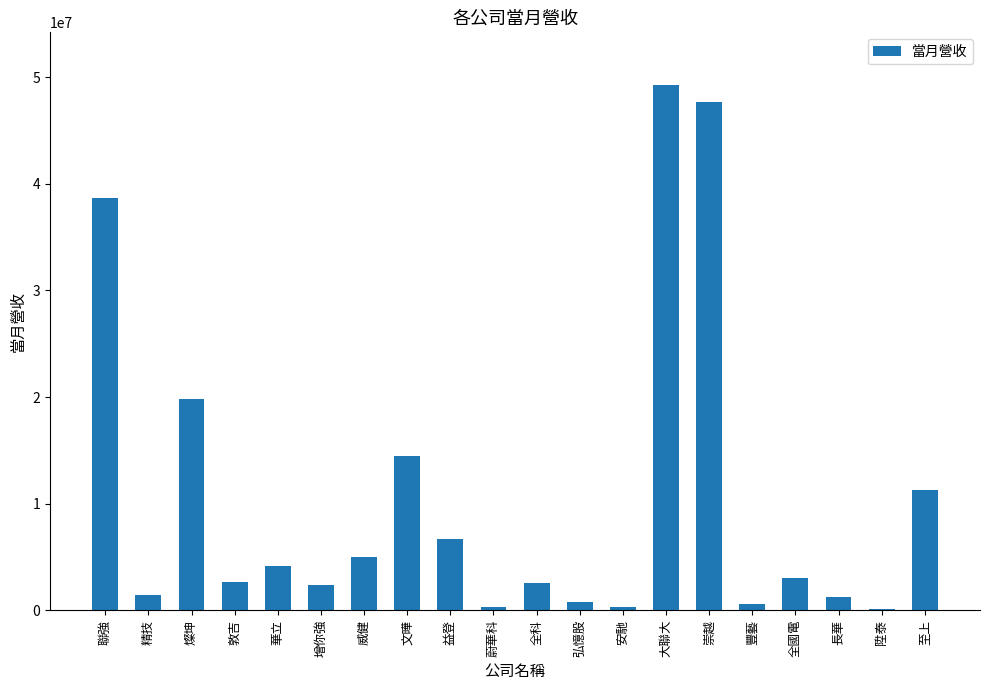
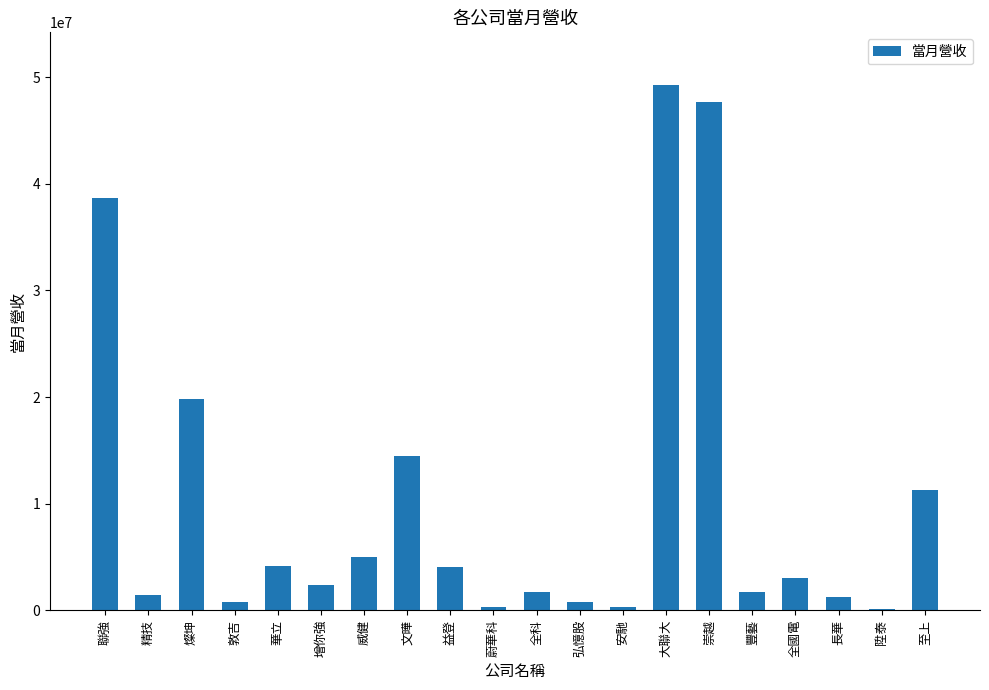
  {
    "聯強": 38700000,
    "精技": 1500000,
    "燦坤": 19800000,
-   "敦吉": 2700000,
+   "敦吉": 800000,
    "華立": 4200000,
    "增你強": 2300000,
    "威健": 5000000,
    "文曄": 14500000,
-   "益登": 6700000,
+   "益登": 4000000,
    "蔚華科": 300000,
-   "全科": 2600000,
+   "全科": 1700000,
    "弘憶股": 800000,
    "安馳": 300000,
    "大聯大": 49300000,
    "崇越": 47700000,
-   "豐藝": 600000,
+   "豐藝": 1700000,
    "全國電": 3100000,
    "長華": 1300000,
    "至上": 11300000
  }
